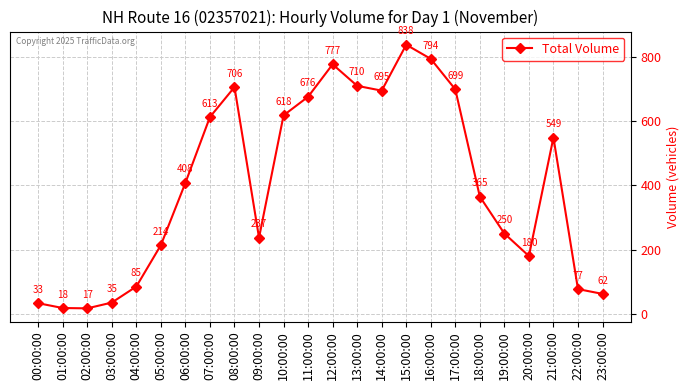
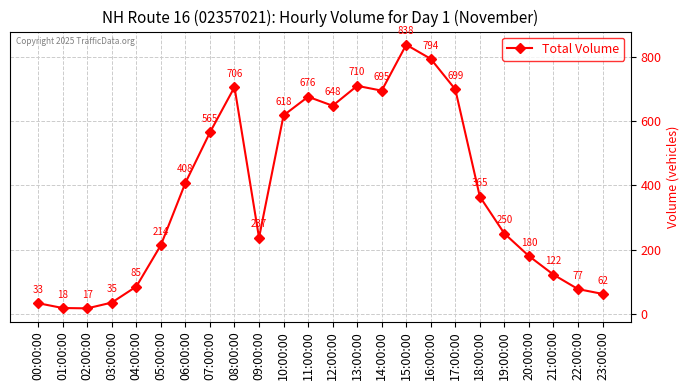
  {
    "00:00:00": 33,
    "01:00:00": 18,
    "02:00:00": 17,
    "03:00:00": 35,
    "04:00:00": 85,
    "05:00:00": 214,
    "06:00:00": 408,
-   "07:00:00": 613,
+   "07:00:00": 565,
    "08:00:00": 706,
    "09:00:00": 237,
    "10:00:00": 618,
    "11:00:00": 676,
-   "12:00:00": 777,
+   "12:00:00": 648,
    "13:00:00": 710,
    "14:00:00": 695,
    "15:00:00": 838,
    "16:00:00": 794,
    "17:00:00": 699,
    "18:00:00": 365,
    "19:00:00": 250,
    "20:00:00": 180,
-   "21:00:00": 549,
+   "21:00:00": 122,
    "22:00:00": 77,
    "23:00:00": 62
  }
